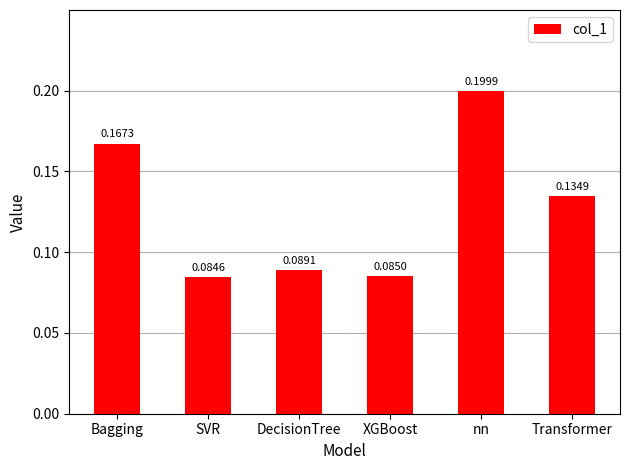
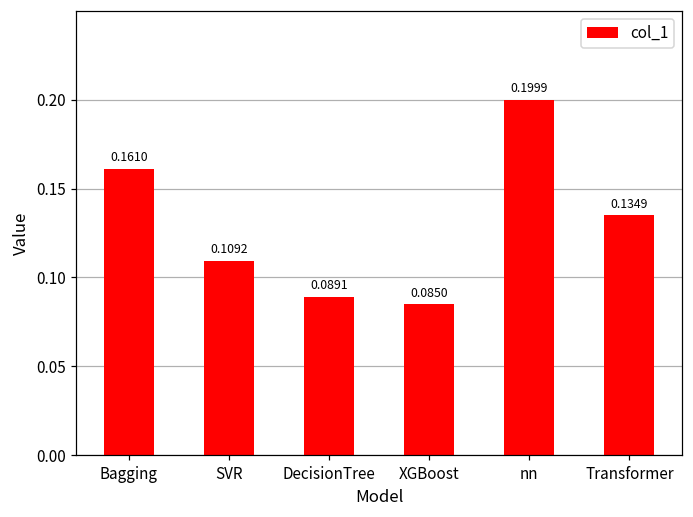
  {
-   "Bagging": 0.1673,
-   "SVR": 0.0846,
+   "Bagging": 0.1610,
+   "SVR": 0.1092,
    "DecisionTree": 0.0891,
    "XGBoost": 0.0850,
    "nn": 0.1999,
    "Transformer": 0.1349
  }
